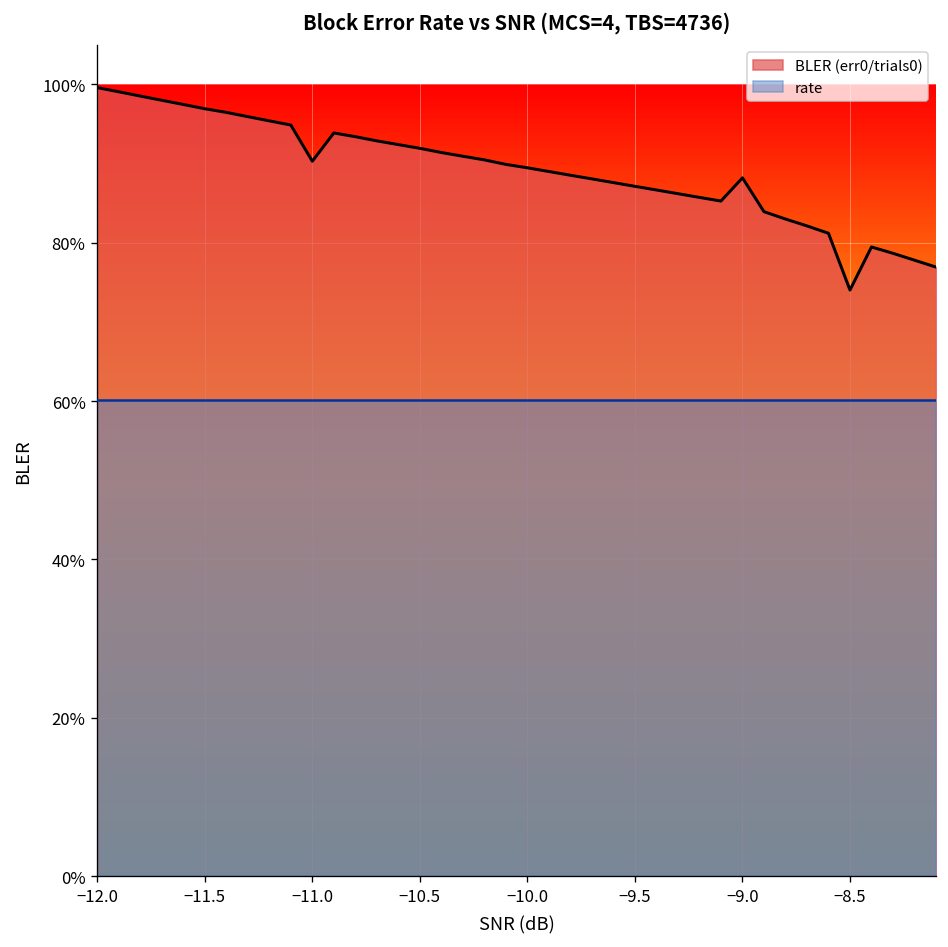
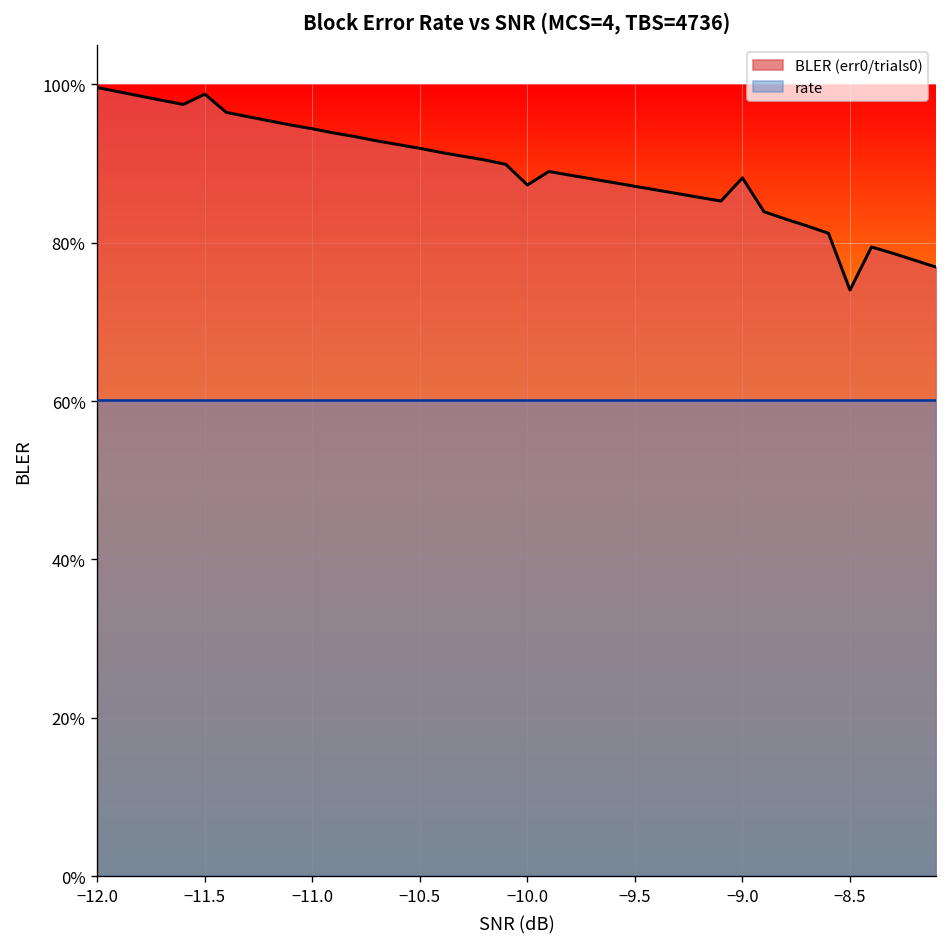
  {
    "BLER (err0/trials0)": {
      "−12.0": "100%",
-     "−11.5": "97%",
-     "−11.0": "90%",
+     "−11.5": "99%",
+     "−11.0": "94%",
      "−10.5": "92%",
-     "−10.0": "89%",
+     "−10.0": "87%",
      "−9.5": "87%",
      "−9.0": "88%",
      "−8.5": "74%"
    },
    "rate": {
      "−12.0": "60%",
      "−11.5": "60%",
      "−11.0": "60%",
      "−10.5": "60%",
      "−10.0": "60%",
      "−9.5": "60%",
      "−9.0": "60%",
      "−8.5": "60%"
    }
  }
